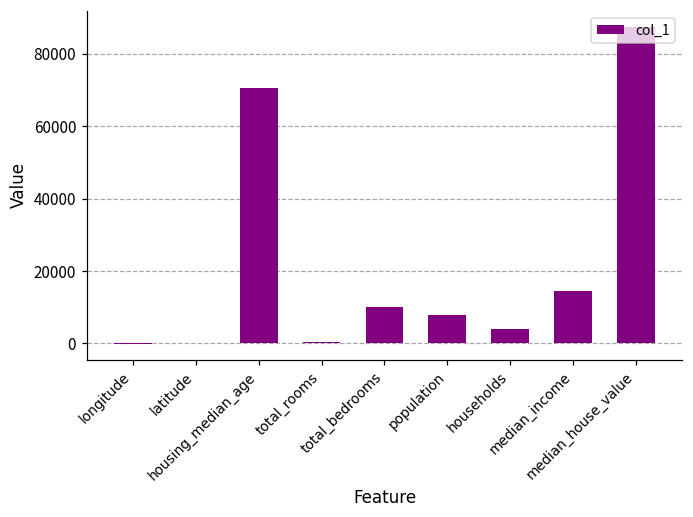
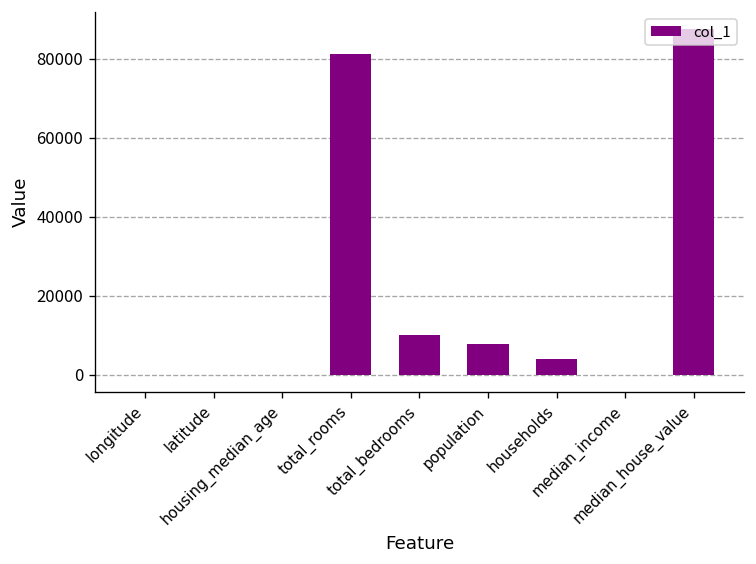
  {
-   "housing_median_age": 71000,
-   "total_rooms": 0,
+   "housing_median_age": 0,
+   "total_rooms": 81000,
    "total_bedrooms": 10000,
    "population": 8000,
    "households": 4000,
-   "median_income": 15000
+   "median_income": 0
  }
